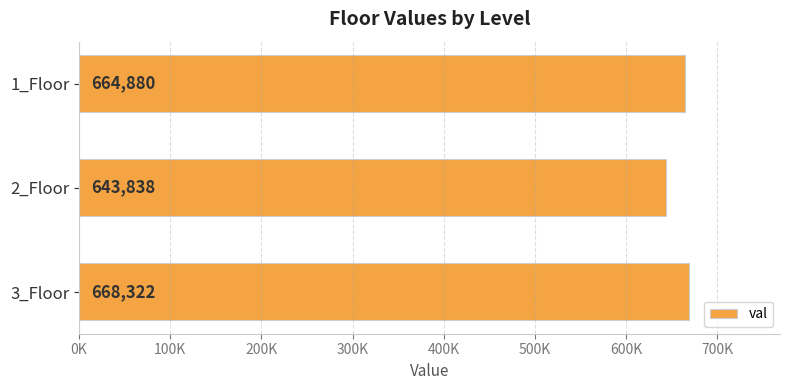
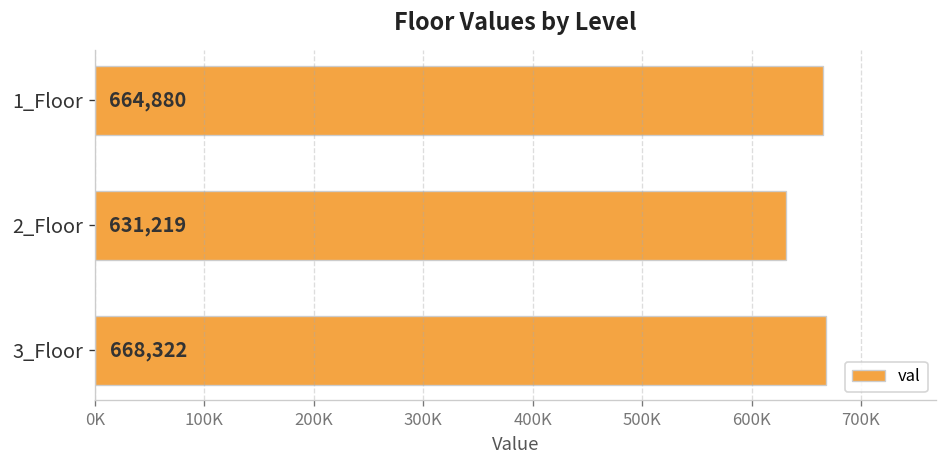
  {
    "1_Floor": "664,880",
-   "2_Floor": "643,838",
+   "2_Floor": "631,219",
    "3_Floor": "668,322"
  }
